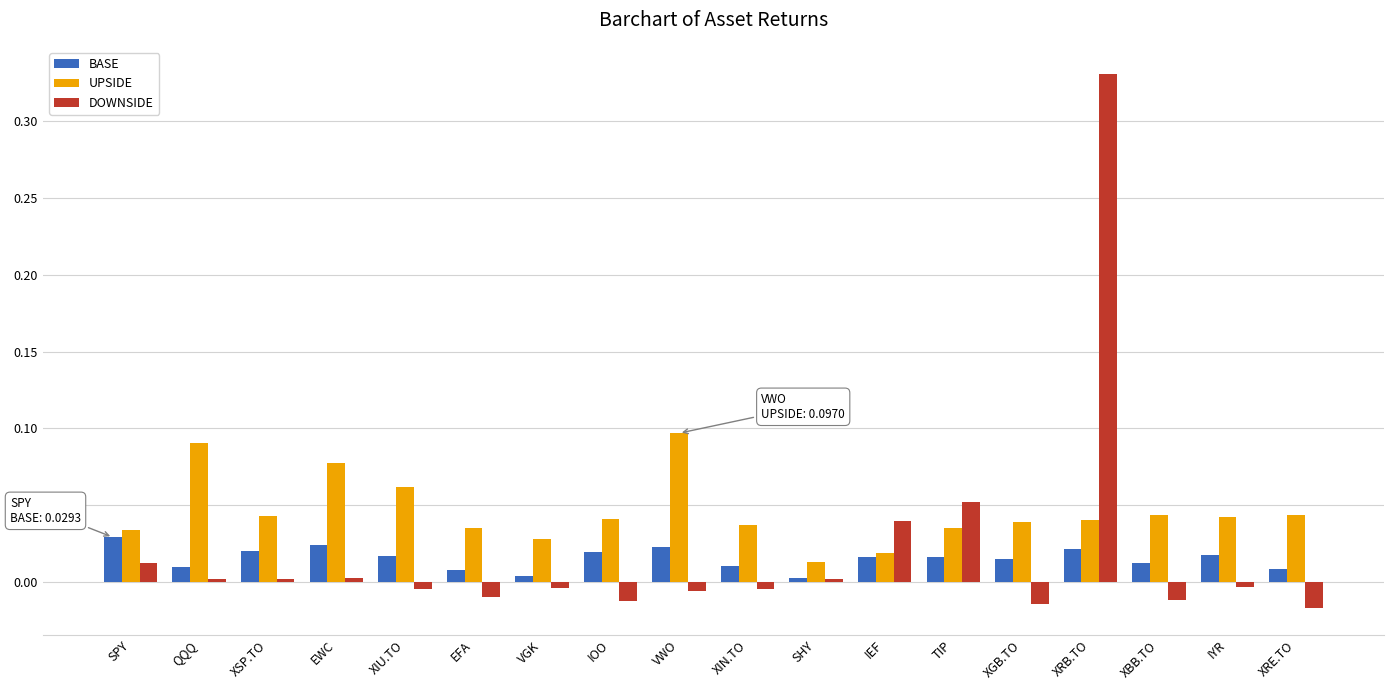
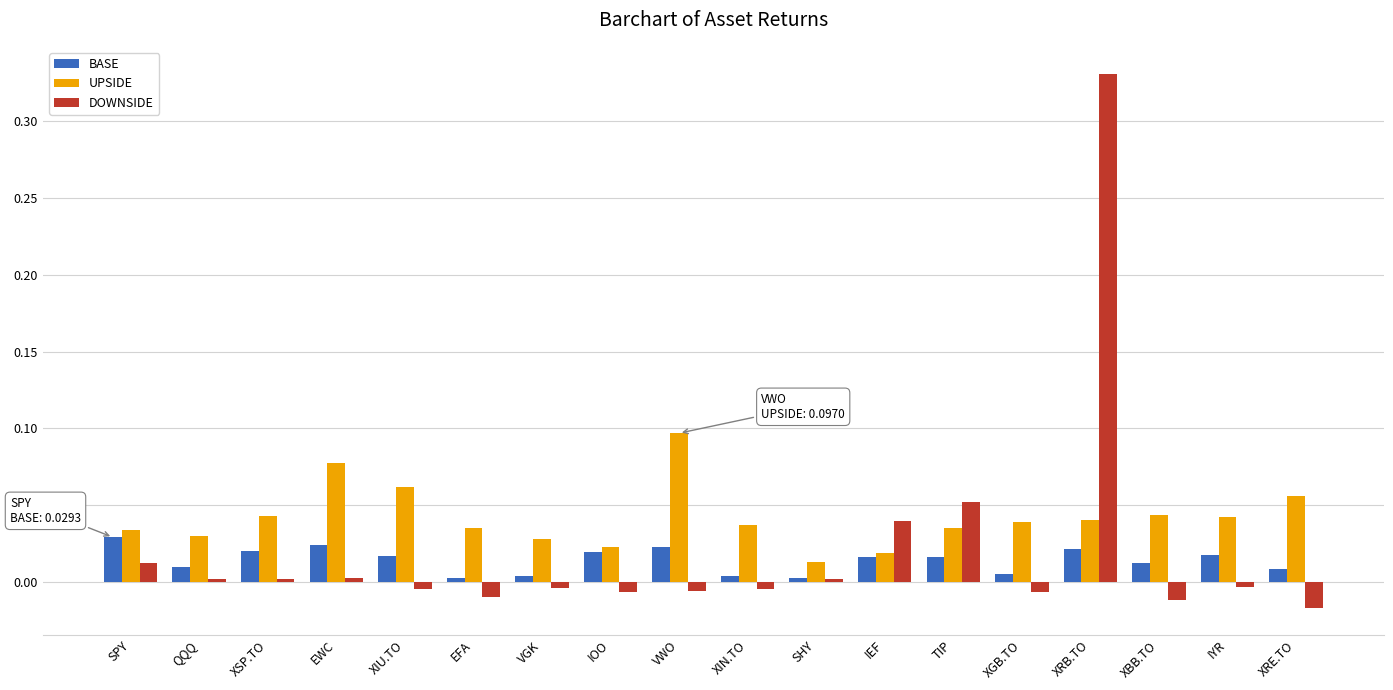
  {
    "BASE": {
      "QQQ": 0.010,
      "XSP.TO": 0.020,
      "EWC": 0.024,
      "XIU.TO": 0.017,
-     "EFA": 0.008,
+     "EFA": 0.003,
      "VGK": 0.004,
      "IOO": 0.020,
      "VWO": 0.023,
-     "XIN.TO": 0.010,
+     "XIN.TO": 0.004,
      "SHY": 0.003,
      "IEF": 0.017,
      "TIP": 0.017,
-     "XGB.TO": 0.015,
+     "XGB.TO": 0.005,
      "XRB.TO": 0.022,
      "XBB.TO": 0.013,
      "IYR": 0.018,
      "XRE.TO": 0.009
    },
    "UPSIDE": {
      "SPY": 0.034,
-     "QQQ": 0.091,
+     "QQQ": 0.030,
      "XSP.TO": 0.043,
      "EWC": 0.078,
      "XIU.TO": 0.062,
      "EFA": 0.036,
      "VGK": 0.028,
-     "IOO": 0.041,
+     "IOO": 0.023,
      "XIN.TO": 0.037,
      "SHY": 0.013,
      "IEF": 0.019,
      "TIP": 0.035,
      "XGB.TO": 0.039,
      "XRB.TO": 0.040,
      "XBB.TO": 0.044,
      "IYR": 0.042,
-     "XRE.TO": 0.044
+     "XRE.TO": 0.056
    },
    "DOWNSIDE": {
      "SPY": 0.013,
      "QQQ": 0.002,
      "XSP.TO": 0.003,
      "EWC": 0.003,
      "XIU.TO": -0.004,
      "EFA": -0.010,
      "VGK": -0.003,
-     "IOO": -0.012,
+     "IOO": -0.007,
      "VWO": -0.006,
      "XIN.TO": -0.004,
      "SHY": 0.002,
      "IEF": 0.040,
      "TIP": 0.052,
-     "XGB.TO": -0.014,
+     "XGB.TO": -0.006,
      "XRB.TO": 0.331,
      "XBB.TO": -0.011,
      "IYR": -0.003,
      "XRE.TO": -0.017
    }
  }
